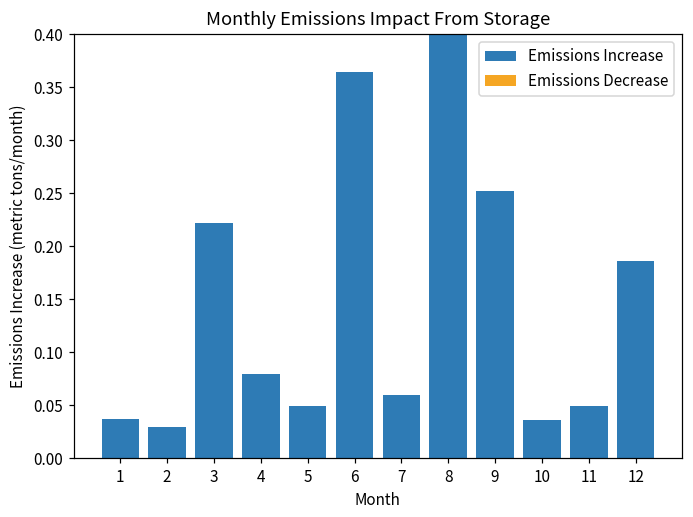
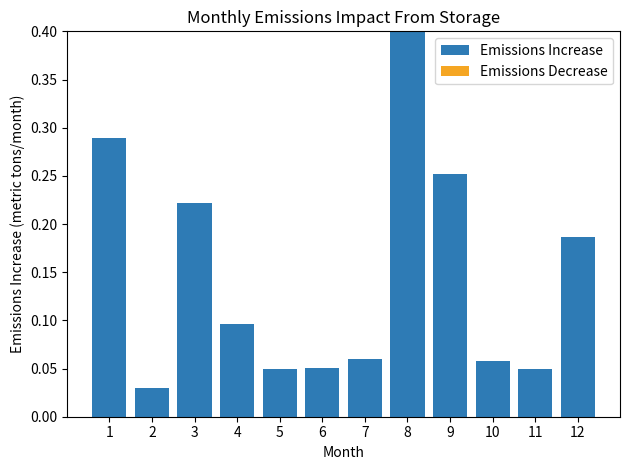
  {
    "Emissions Increase": {
-     "1": 0.04,
+     "1": 0.29,
      "2": 0.03,
      "3": 0.22,
-     "4": 0.08,
+     "4": 0.10,
      "5": 0.05,
-     "6": 0.36,
+     "6": 0.05,
      "7": 0.06,
      "8": 0.40,
      "9": 0.25,
-     "10": 0.04,
+     "10": 0.06,
      "11": 0.05,
      "12": 0.19
    },
    "Emissions Decrease": {
      "1": 0.00,
      "2": 0.00,
      "3": 0.00,
      "4": 0.00,
      "5": 0.00,
      "6": 0.00,
      "7": 0.00,
      "8": 0.00,
      "9": 0.00,
      "10": 0.00,
      "11": 0.00,
      "12": 0.00
    }
  }
